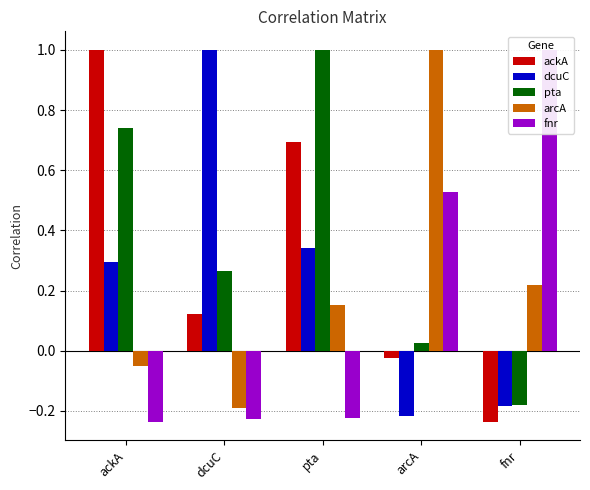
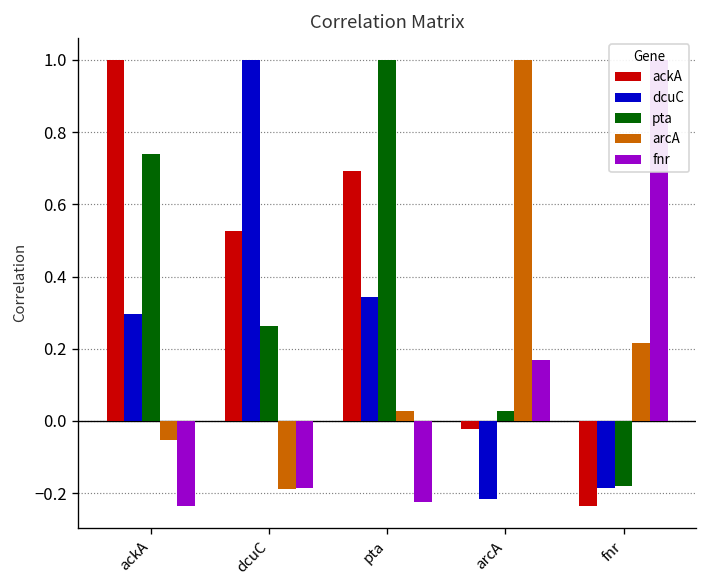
  {
    "ackA": {
      "ackA": 1.00,
-     "dcuC": 0.12,
+     "dcuC": 0.53,
      "pta": 0.69,
      "arcA": -0.02,
      "fnr": -0.24
    },
    "dcuC": {
      "ackA": 0.30,
      "dcuC": 1.00,
      "pta": 0.34,
      "arcA": -0.22,
      "fnr": -0.19
    },
    "pta": {
      "ackA": 0.74,
      "dcuC": 0.26,
      "pta": 1.00,
      "arcA": 0.03,
      "fnr": -0.18
    },
    "arcA": {
      "ackA": -0.05,
      "dcuC": -0.19,
-     "pta": 0.15,
+     "pta": 0.03,
      "arcA": 1.00,
      "fnr": 0.22
    },
    "fnr": {
      "ackA": -0.24,
-     "dcuC": -0.23,
+     "dcuC": -0.19,
      "pta": -0.22,
-     "arcA": 0.53
+     "arcA": 0.17
    }
  }
